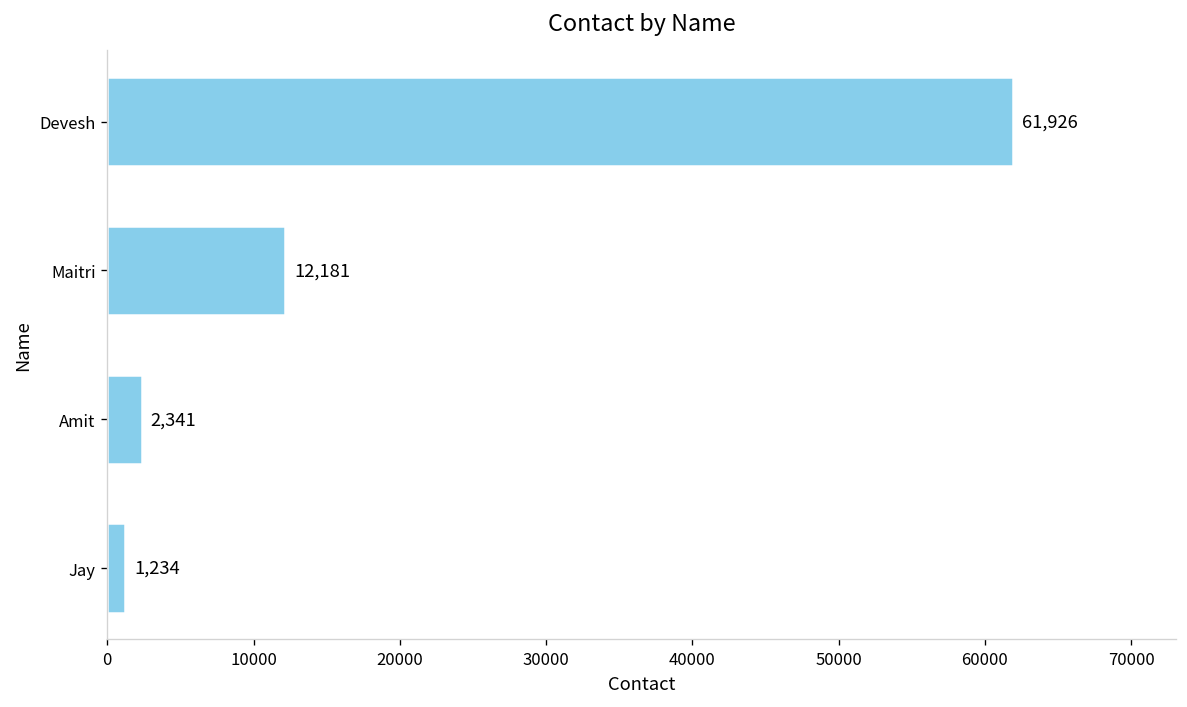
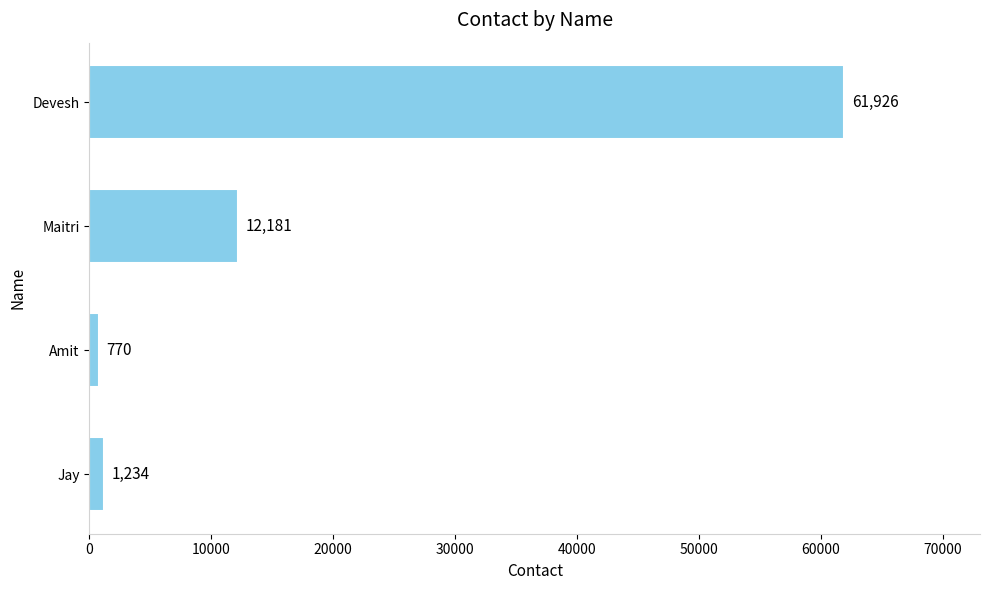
  {
    "Devesh": "61,926",
    "Maitri": "12,181",
-   "Amit": "2,341",
+   "Amit": "770",
    "Jay": "1,234"
  }
